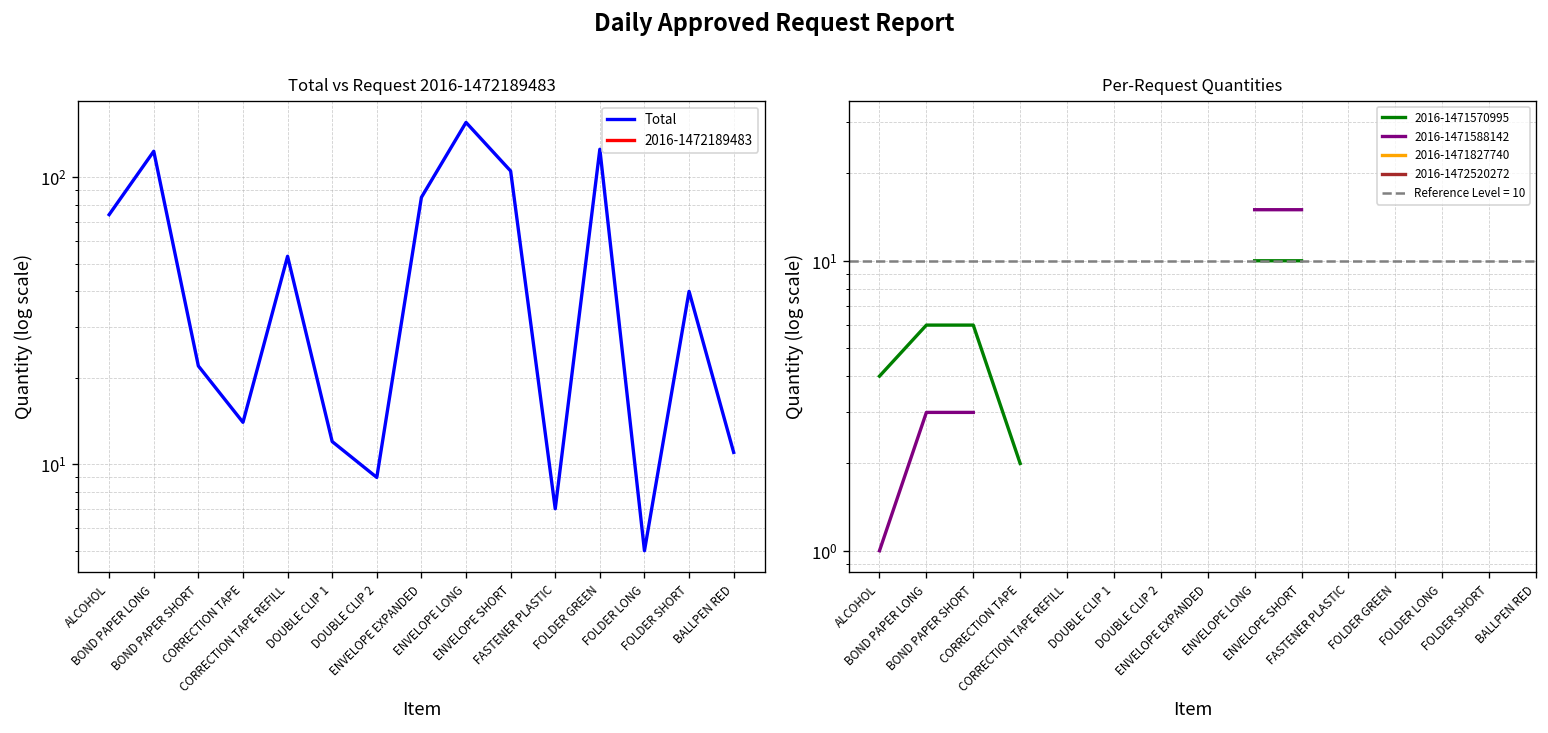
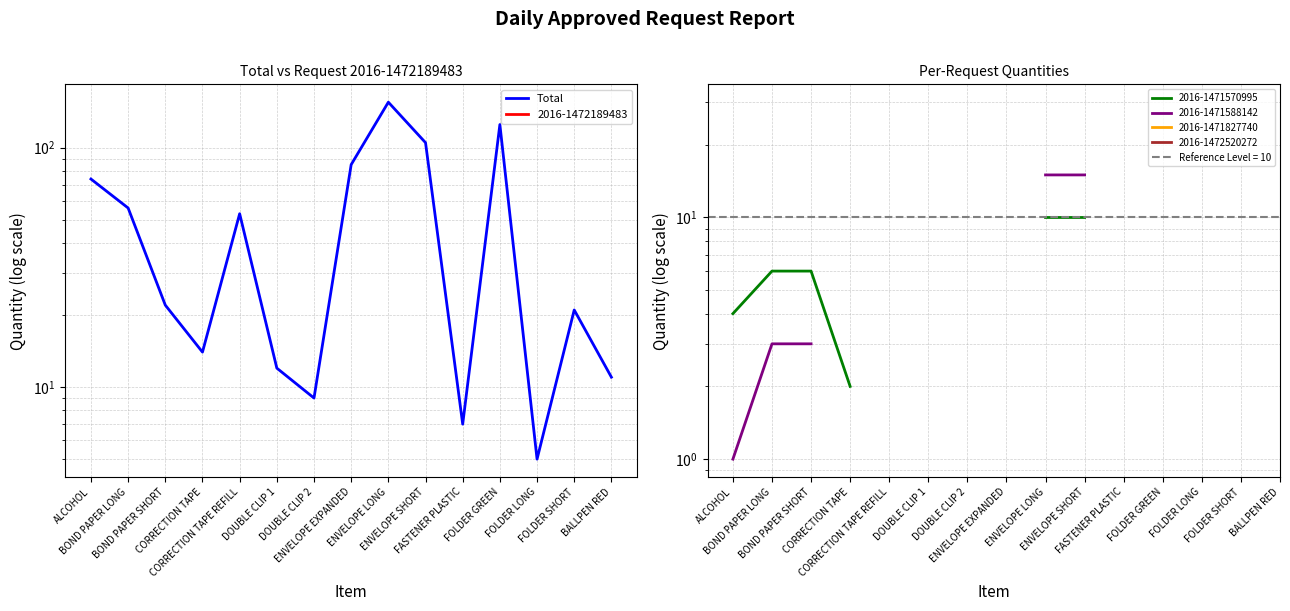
  {
    "Total vs Request 2016-1472189483": {
      "Total": {
        "ALCOHOL": 74,
-       "BOND PAPER LONG": 120,
+       "BOND PAPER LONG": 56,
        "BOND PAPER SHORT": 22,
        "CORRECTION TAPE": 14,
        "CORRECTION TAPE REFILL": 53,
        "DOUBLE CLIP 1": 12,
        "DOUBLE CLIP 2": 9,
        "ENVELOPE EXPANDED": 85,
        "ENVELOPE LONG": 160,
        "ENVELOPE SHORT": 110,
        "FASTENER PLASTIC": 7,
        "FOLDER GREEN": 130,
        "FOLDER LONG": 5,
-       "FOLDER SHORT": 40,
+       "FOLDER SHORT": 21,
        "BALLPEN RED": 11
      },
      "2016-1472189483": {
        "CORRECTION TAPE REFILL": 5,
        "FOLDER GREEN": 10,
        "BALLPEN RED": 10
      }
    },
    "Per-Request Quantities": {
      "2016-1471570995": {
        "ALCOHOL": 4.0,
        "BOND PAPER LONG": 6.0,
        "BOND PAPER SHORT": 6.0,
        "CORRECTION TAPE": 2.0,
        "ENVELOPE LONG": 10.0,
        "ENVELOPE SHORT": 10.0,
        "FOLDER GREEN": 10.0
      },
      "2016-1471588142": {
        "ALCOHOL": 1.00,
        "BOND PAPER LONG": 3.0,
        "BOND PAPER SHORT": 3.0,
        "ENVELOPE LONG": 15,
        "ENVELOPE SHORT": 15
      },
      "2016-1471827740": {
        "BOND PAPER LONG": 7.0
      },
      "2016-1472520272": {
        "FOLDER GREEN": 6.0
      }
    }
  }
